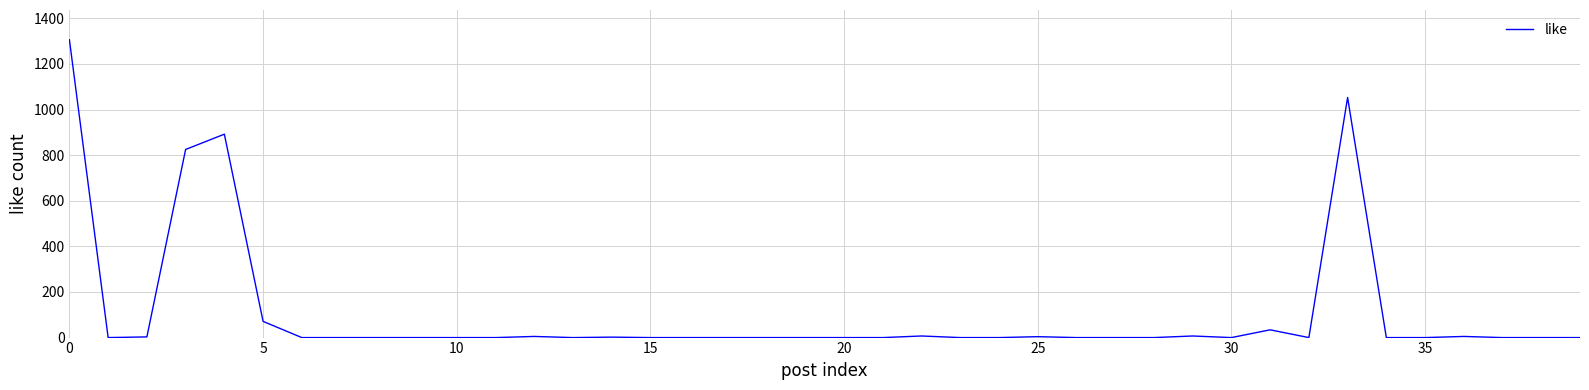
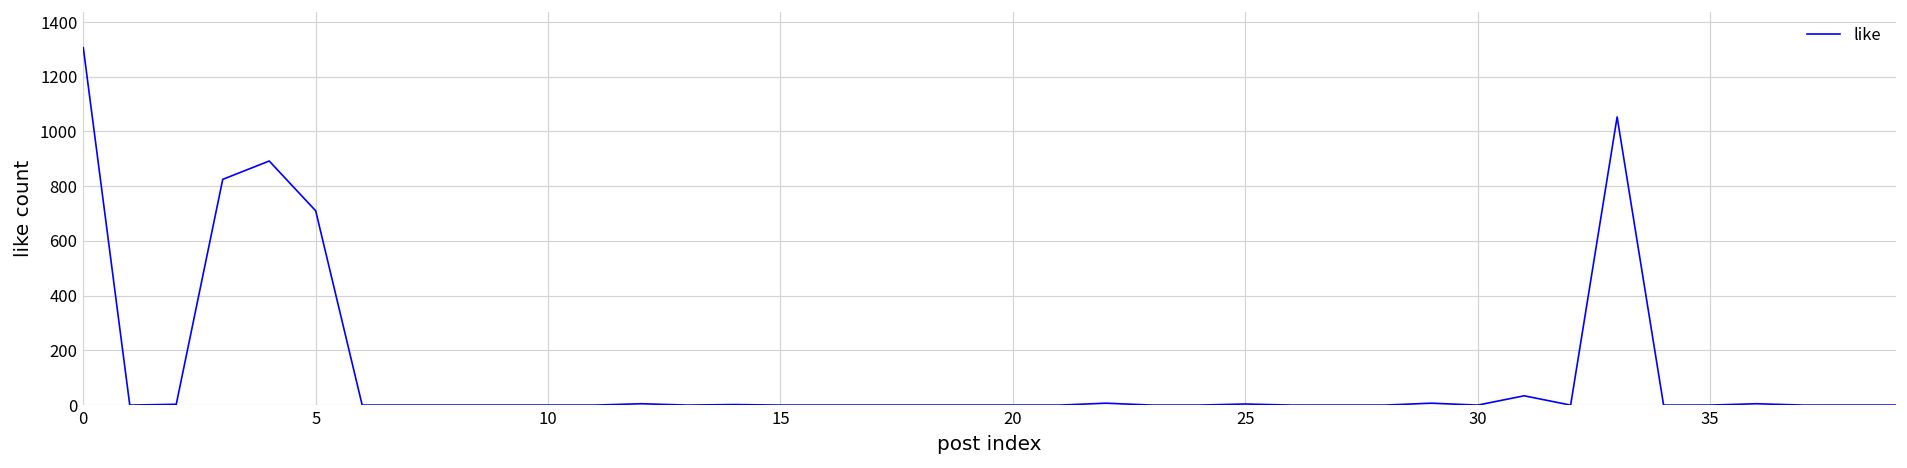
  {
    "0": 1310,
-   "5": 70,
+   "5": 710,
    "10": 0,
    "15": 0,
    "20": 0,
    "25": 0,
    "30": 0,
    "35": 0
  }
